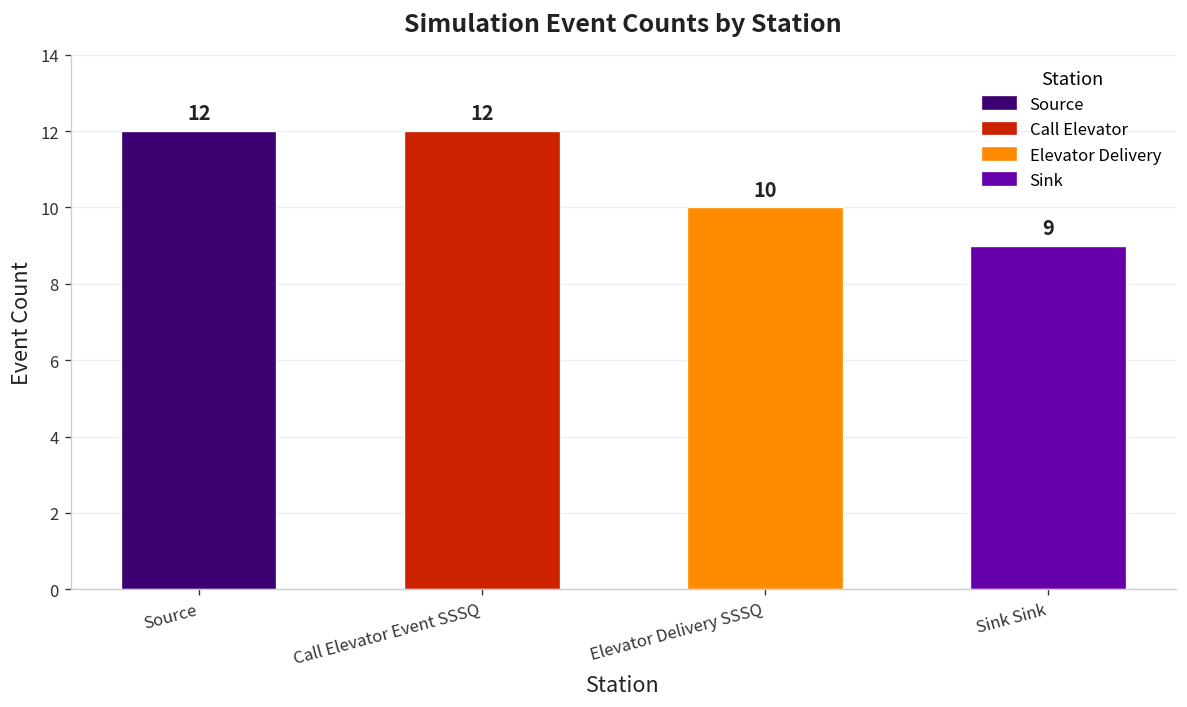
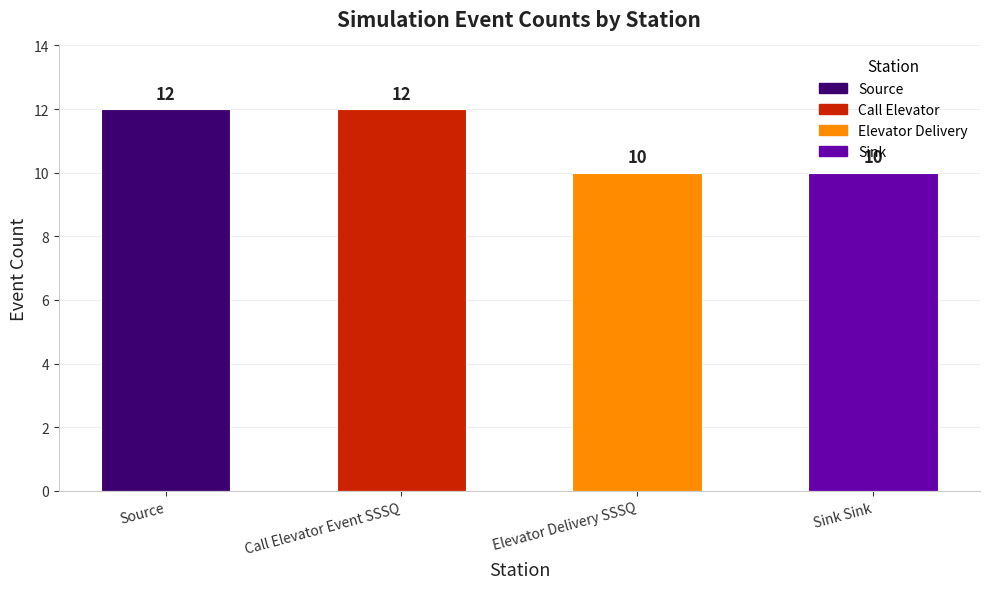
  {
    "Source": 12,
    "Call Elevator Event SSSQ": 12,
    "Elevator Delivery SSSQ": 10,
-   "Sink Sink": 9
+   "Sink Sink": 10
  }
